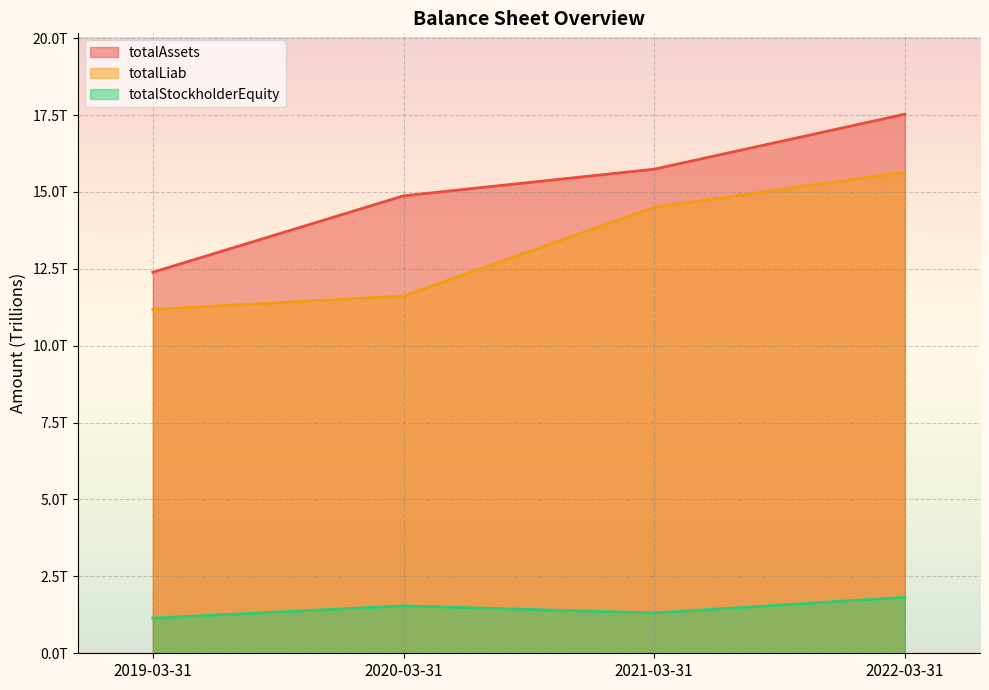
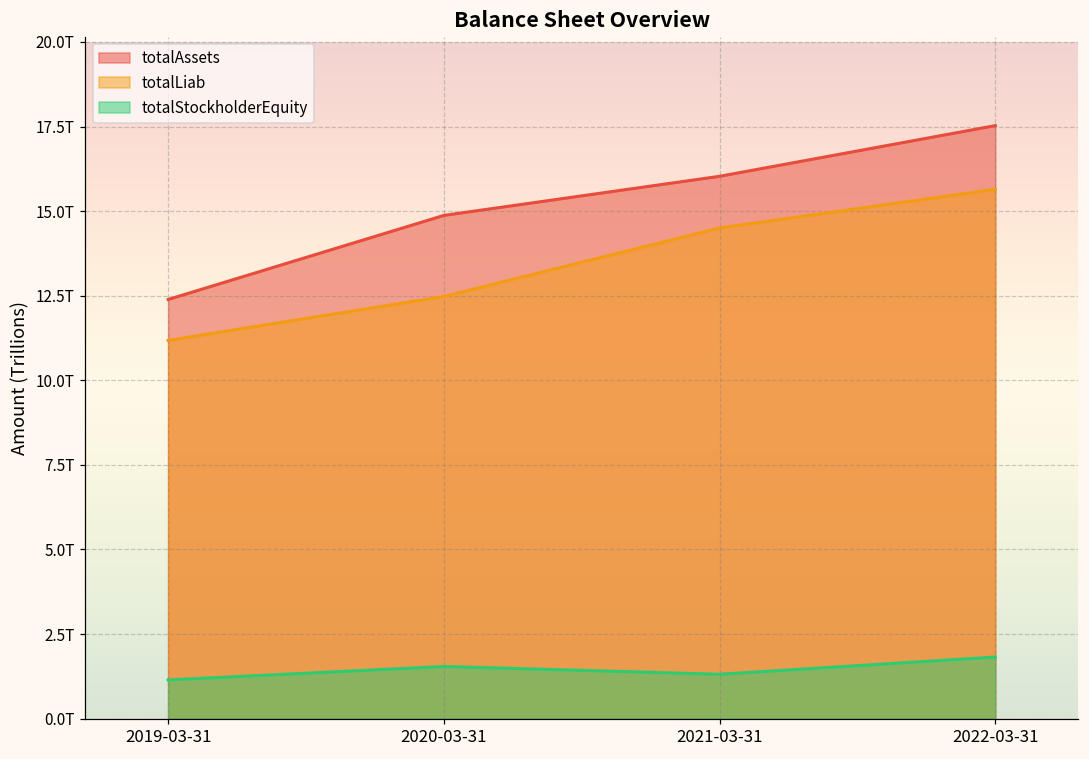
  {
    "totalAssets": {
      "2019-03-31": "12.4T",
      "2020-03-31": "14.9T",
-     "2021-03-31": "15.7T",
+     "2021-03-31": "16.0T",
      "2022-03-31": "17.5T"
    },
    "totalLiab": {
      "2019-03-31": "11.2T",
-     "2020-03-31": "11.6T",
+     "2020-03-31": "12.5T",
      "2021-03-31": "14.5T",
      "2022-03-31": "15.6T"
    },
    "totalStockholderEquity": {
      "2019-03-31": "1.1T",
      "2020-03-31": "1.5T",
      "2021-03-31": "1.3T",
      "2022-03-31": "1.8T"
    }
  }
